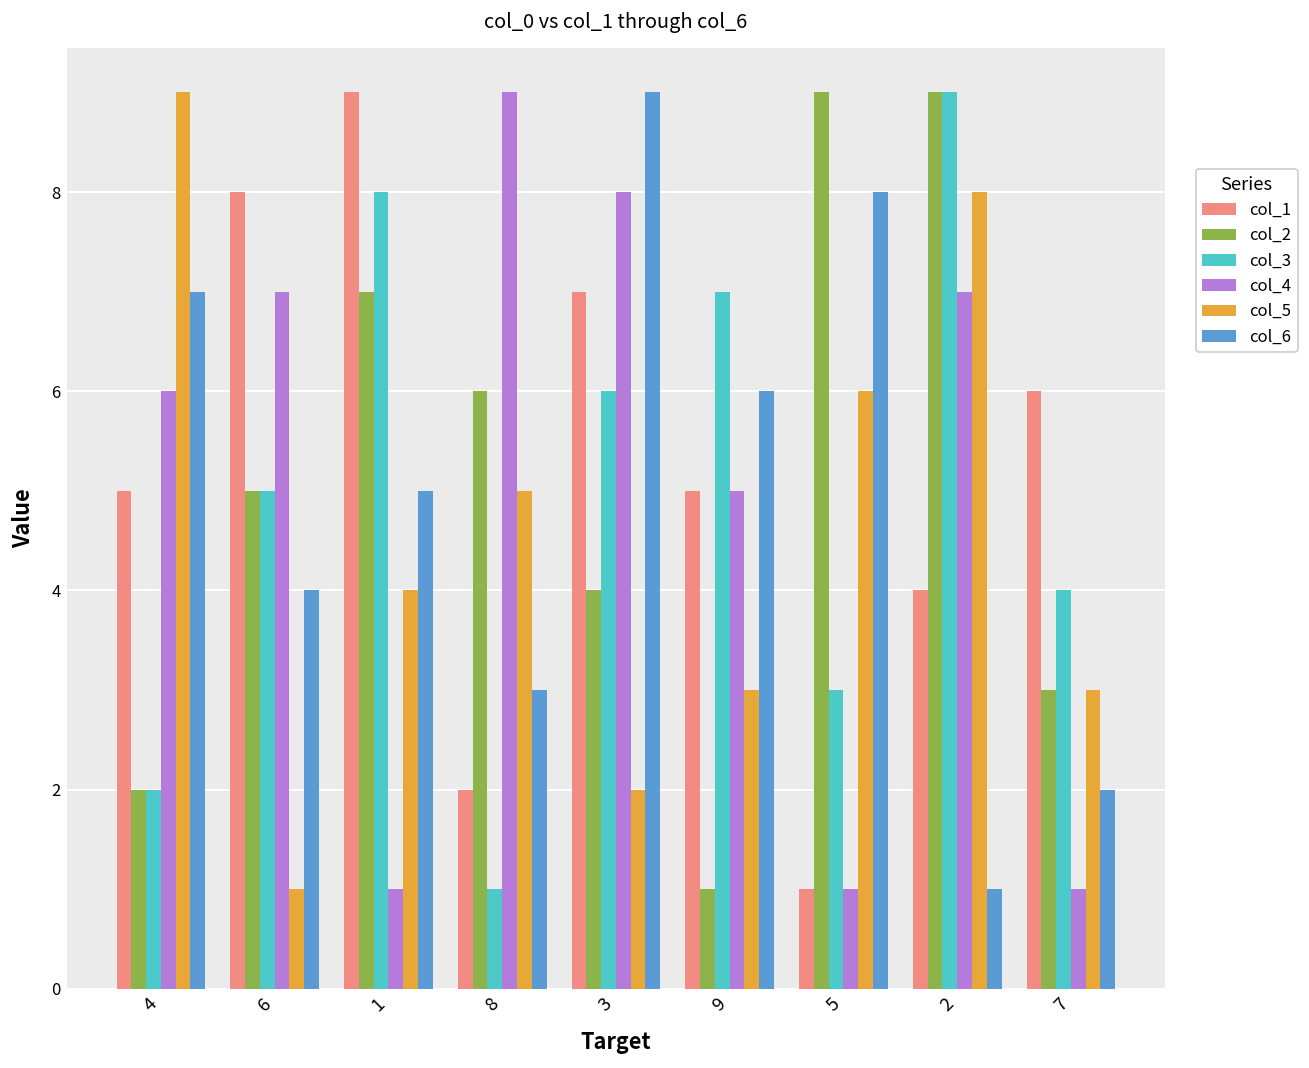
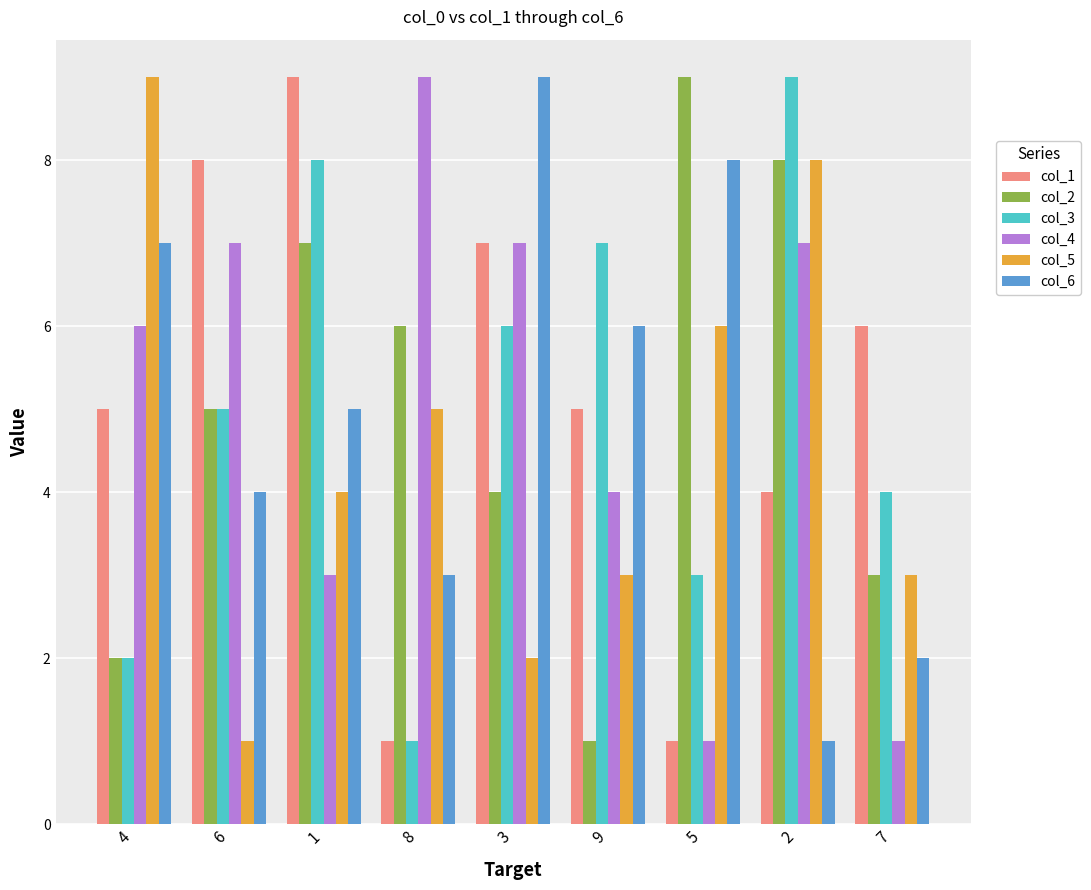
  {
    "col_1": {
      "4": 5,
      "6": 8,
      "1": 9,
-     "8": 2,
+     "8": 1,
      "3": 7,
      "9": 5,
      "5": 1,
      "2": 4,
      "7": 6
    },
    "col_2": {
      "4": 2,
      "6": 5,
      "1": 7,
      "8": 6,
      "3": 4,
      "9": 1,
      "5": 9,
-     "2": 9,
+     "2": 8,
      "7": 3
    },
    "col_4": {
      "4": 6,
      "6": 7,
-     "1": 1,
+     "1": 3,
      "8": 9,
-     "3": 8,
-     "9": 5,
+     "3": 7,
+     "9": 4,
      "5": 1,
      "2": 7,
      "7": 1
    },
    "col_5": {
      "4": 9,
      "6": 1,
      "1": 4,
      "8": 5,
      "3": 2,
      "9": 3,
      "5": 6,
      "2": 8,
      "7": 3
    }
  }
